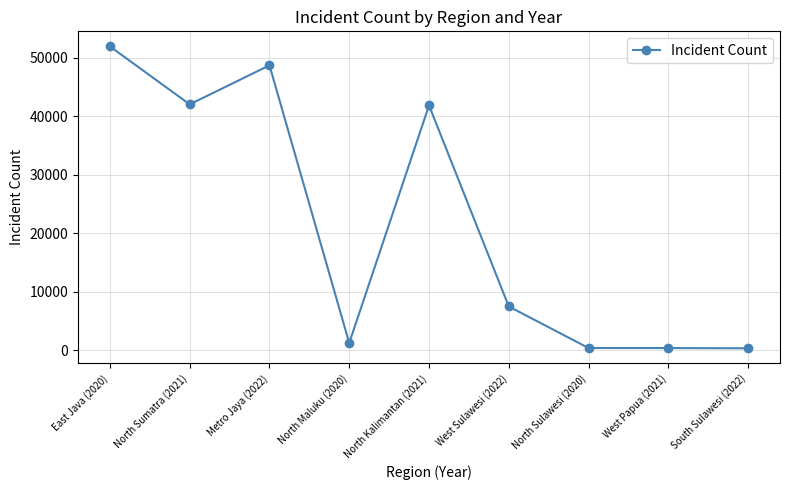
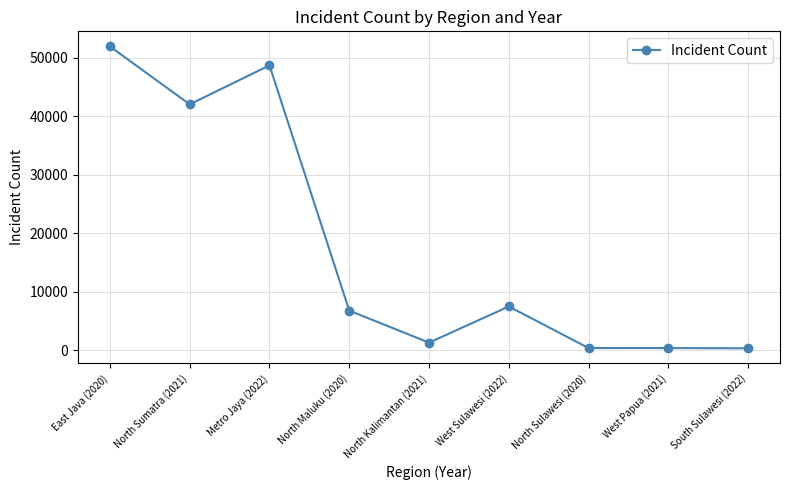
  {
    "East Java (2020)": 52000,
    "North Sumatra (2021)": 42000,
    "Metro Jaya (2022)": 49000,
-   "North Maluku (2020)": 1000,
-   "North Kalimantan (2021)": 42000,
+   "North Maluku (2020)": 7000,
+   "North Kalimantan (2021)": 1000,
    "West Sulawesi (2022)": 7000,
    "North Sulawesi (2020)": 0,
    "West Papua (2021)": 0,
    "South Sulawesi (2022)": 0
  }
